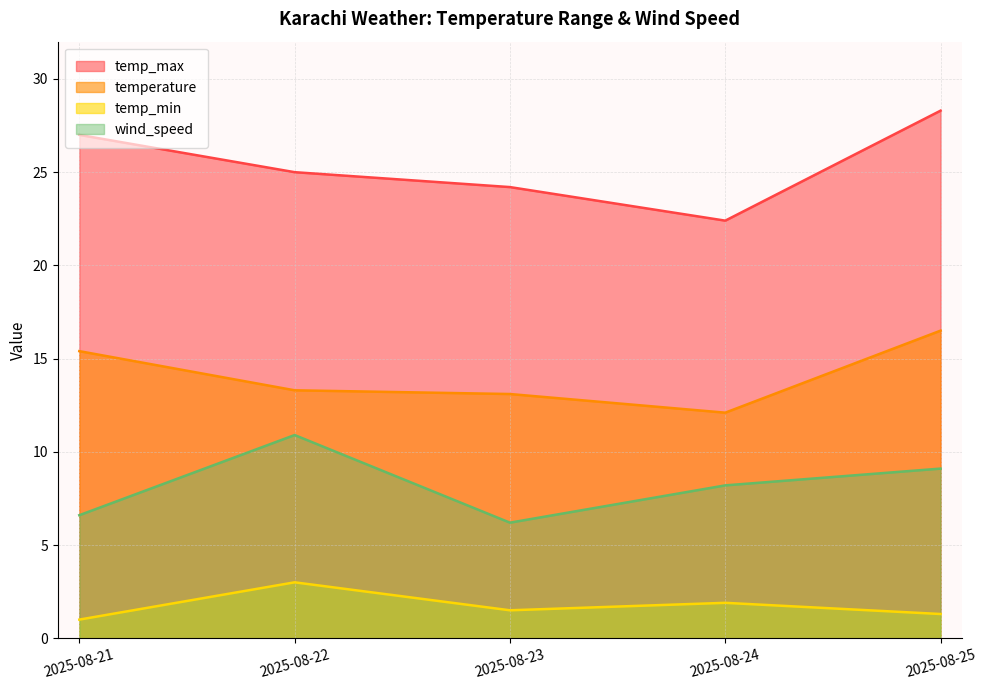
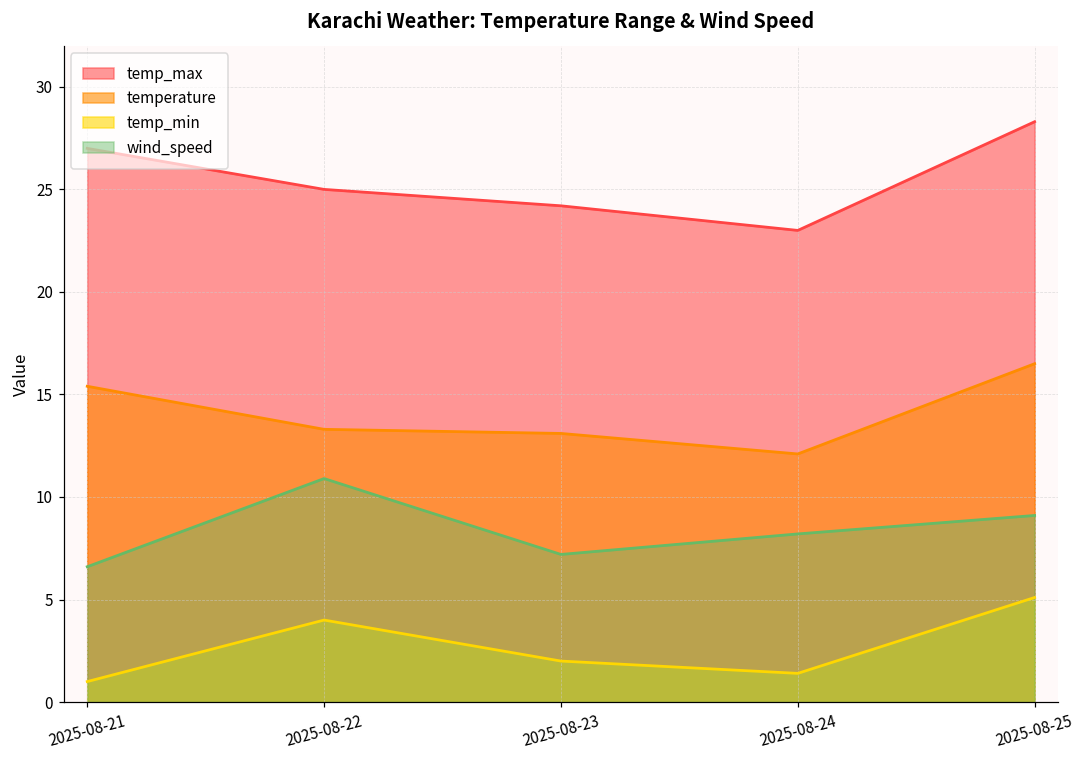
  {
    "temp_max": {
      "2025-08-22": 25.0,
      "2025-08-23": 24.2,
-     "2025-08-24": 22.4,
+     "2025-08-24": 23.0,
      "2025-08-25": 28.3
    },
    "temperature": {
      "2025-08-21": 15.4,
      "2025-08-22": 13.3,
      "2025-08-23": 13.1,
      "2025-08-24": 12.1,
      "2025-08-25": 16.5
    },
    "temp_min": {
      "2025-08-21": 1.0,
-     "2025-08-22": 3,
-     "2025-08-23": 1.5,
-     "2025-08-24": 1.9,
-     "2025-08-25": 1.3
+     "2025-08-22": 4,
+     "2025-08-23": 2.0,
+     "2025-08-24": 1.4,
+     "2025-08-25": 5.1
    },
    "wind_speed": {
      "2025-08-21": 6.6,
      "2025-08-22": 10.9,
-     "2025-08-23": 6.2,
+     "2025-08-23": 7.2,
      "2025-08-24": 8.2,
      "2025-08-25": 9.1
    }
  }
